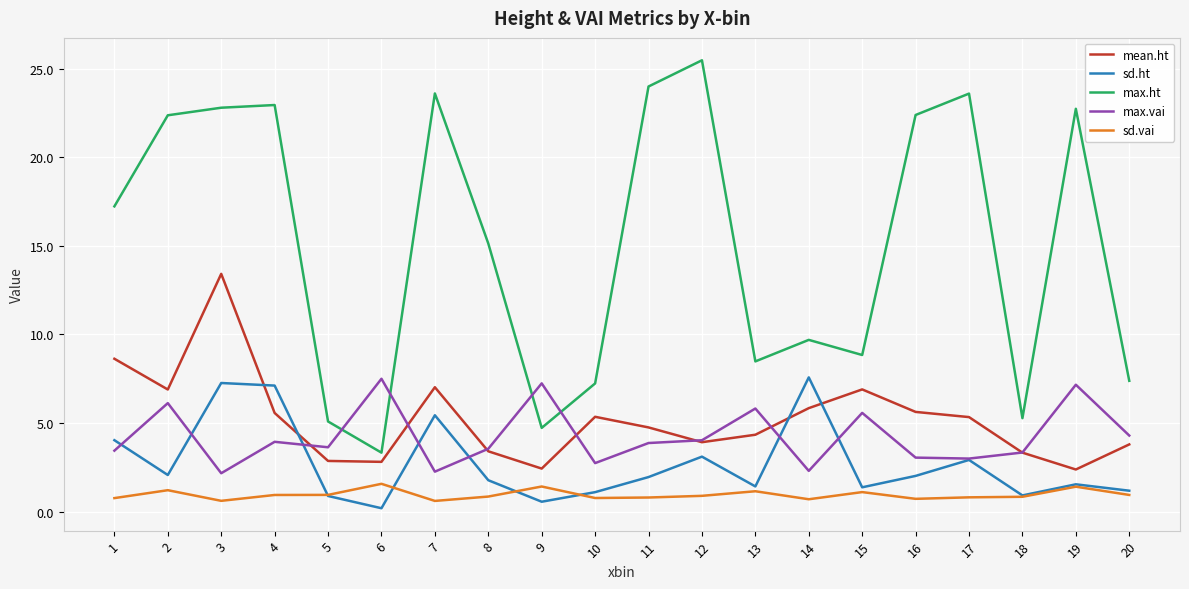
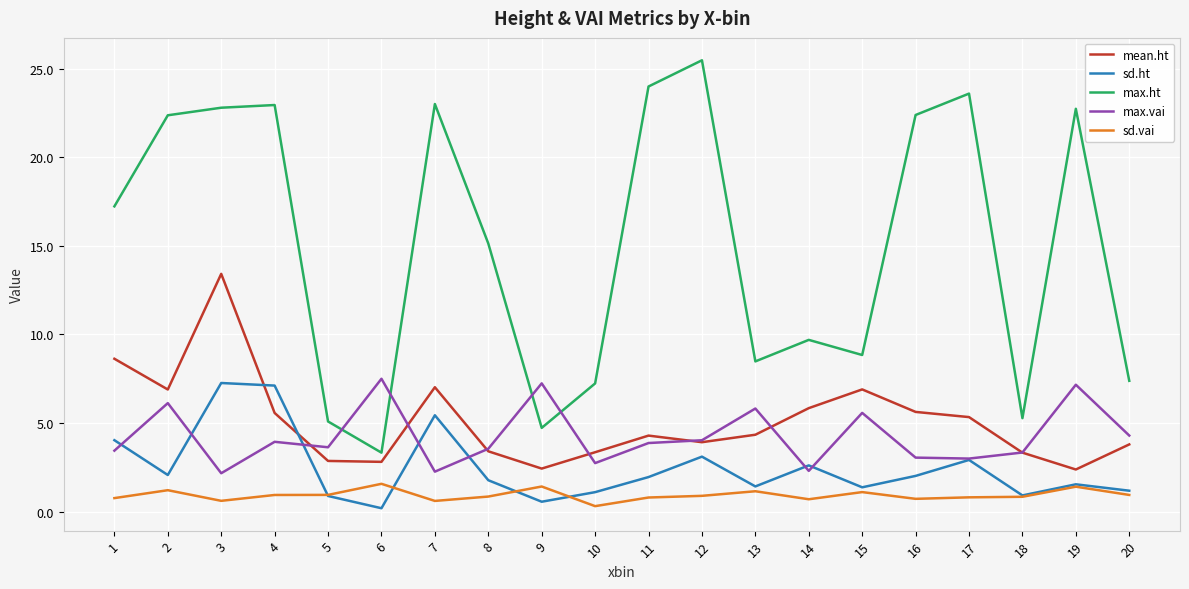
  {
    "mean.ht": {
      "1": 8.6,
      "2": 6.9,
      "3": 13.4,
      "4": 5.6,
      "5": 2.9,
      "6": 2.8,
      "7": 7.0,
      "9": 2.4,
-     "10": 5.4,
-     "11": 4.8,
+     "10": 3.4,
+     "11": 4.3,
      "13": 4.3,
      "14": 5.8,
      "15": 6.9,
      "16": 5.6,
      "17": 5.3,
      "19": 2.4,
      "20": 3.8
    },
    "sd.ht": {
      "1": 4.0,
      "2": 2.1,
      "3": 7.3,
      "4": 7.1,
      "6": 0.2,
      "7": 5.4,
      "8": 1.8,
      "9": 0.6,
      "10": 1.1,
      "11": 2.0,
      "12": 3.1,
      "13": 1.4,
-     "14": 7.6,
+     "14": 2.6,
      "15": 1.4,
      "16": 2.0,
      "20": 1.2
    },
    "max.ht": {
      "1": 17.2,
      "2": 22.4,
      "3": 22.8,
      "4": 23.0,
      "5": 5.1,
      "6": 3.3,
-     "7": 23.6,
+     "7": 23.0,
      "8": 15.1,
      "9": 4.7,
      "10": 7.2,
      "11": 24.0,
      "12": 25.5,
      "13": 8.5,
      "14": 9.7,
      "15": 8.8,
      "16": 22.4,
      "17": 23.6,
      "18": 5.3,
      "19": 22.7,
      "20": 7.4
    },
    "max.vai": {
      "1": 3.4,
      "2": 6.1,
      "3": 2.2,
      "4": 3.9,
      "5": 3.6,
      "6": 7.5,
      "7": 2.3,
      "9": 7.2,
      "10": 2.7,
      "11": 3.9,
      "13": 5.8,
      "14": 2.3,
      "15": 5.6,
      "16": 3.0,
      "19": 7.2,
      "20": 4.3
    },
    "sd.vai": {
      "1": 0.8,
      "2": 1.2,
      "3": 0.6,
      "4": 0.9,
      "6": 1.6,
      "7": 0.6,
      "8": 0.8,
      "9": 1.4,
-     "10": 0.8,
+     "10": 0.3,
      "11": 0.8,
      "12": 0.9,
      "13": 1.1,
      "14": 0.7,
      "15": 1.1,
      "16": 0.7,
      "17": 0.8,
      "20": 0.9
    }
  }
